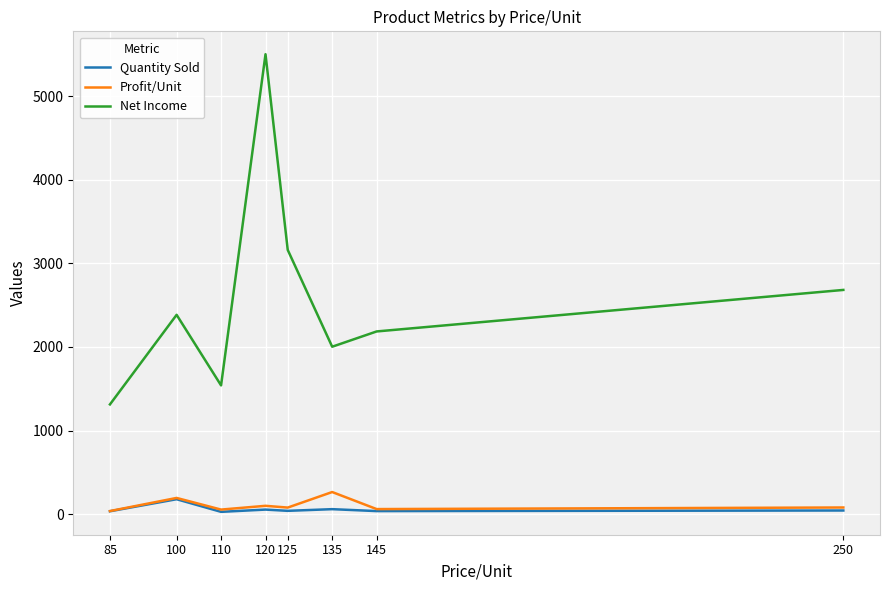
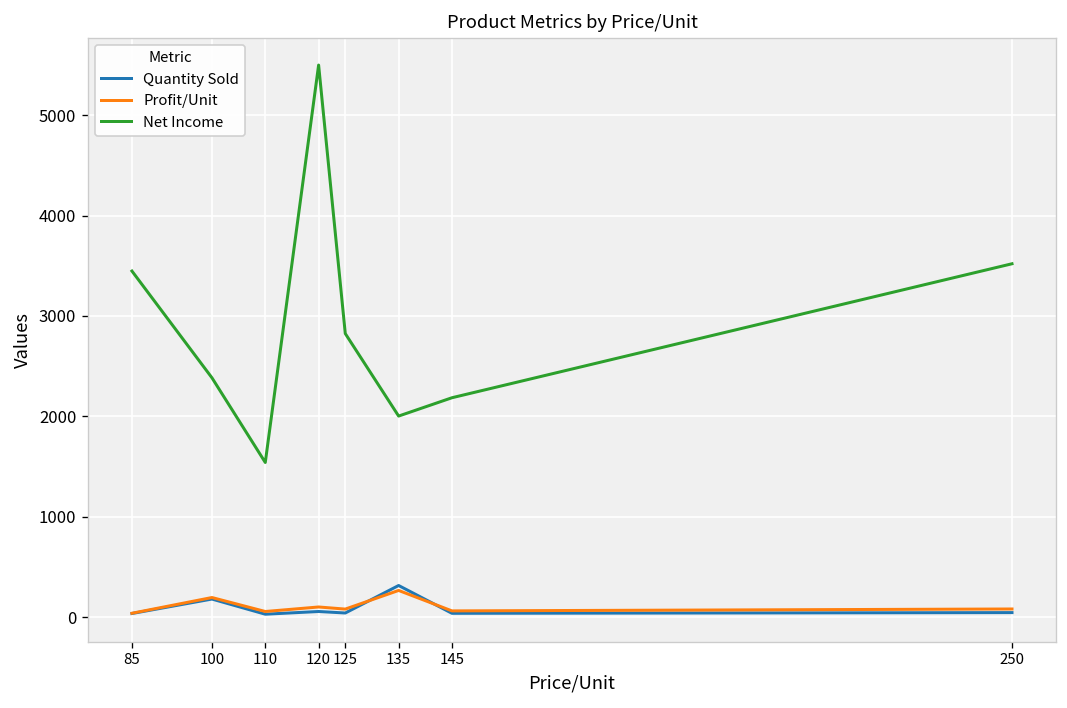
  {
    "Quantity Sold": {
      "120": 100,
      "125": 0,
-     "135": 100,
+     "135": 300,
      "250": 0
    },
    "Profit/Unit": {
      "120": 100,
      "125": 100,
      "135": 300,
      "250": 100
    },
    "Net Income": {
-     "85": 1300,
+     "85": 3400,
      "100": 2400,
      "110": 1500,
      "120": 5500,
-     "125": 3200,
+     "125": 2800,
      "135": 2000,
      "145": 2200,
-     "250": 2700
+     "250": 3500
    }
  }
